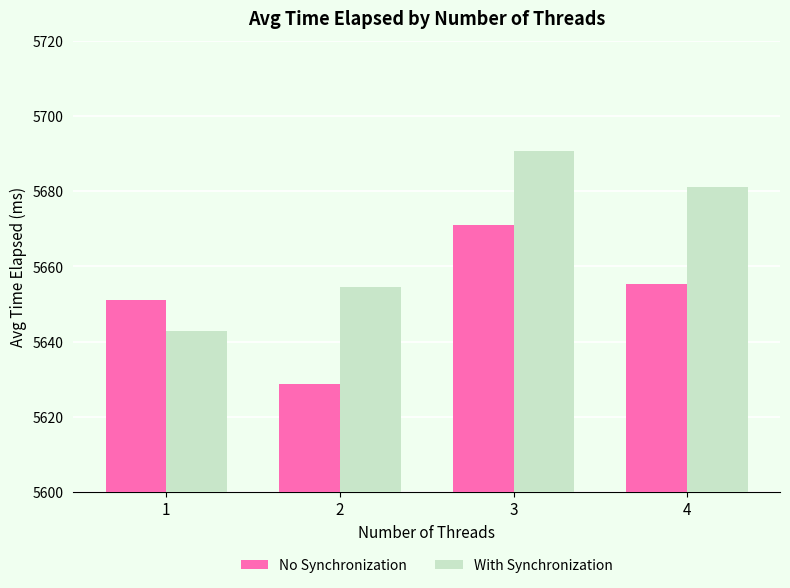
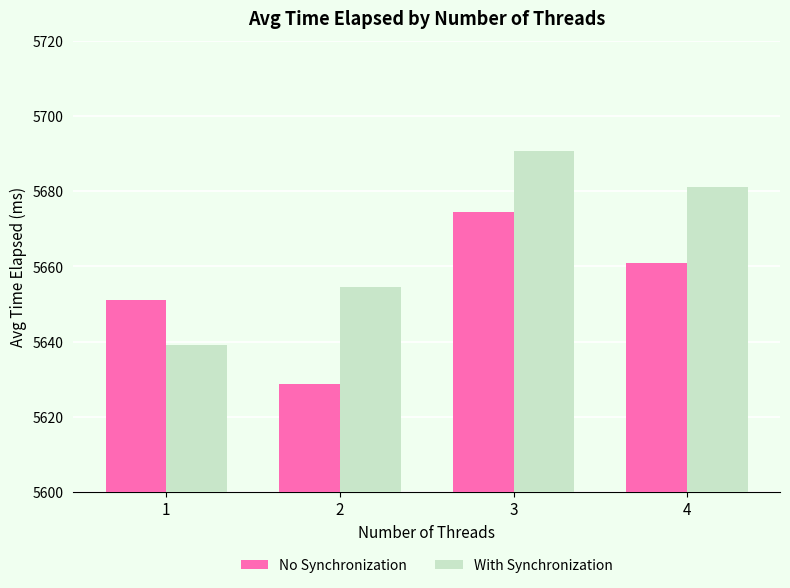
  {
    "No Synchronization": {
      "1": 5651,
      "2": 5629,
-     "3": 5671,
-     "4": 5655
+     "3": 5674,
+     "4": 5661
    },
    "With Synchronization": {
-     "1": 5643,
+     "1": 5639,
      "2": 5654,
      "3": 5691,
      "4": 5681
    }
  }
